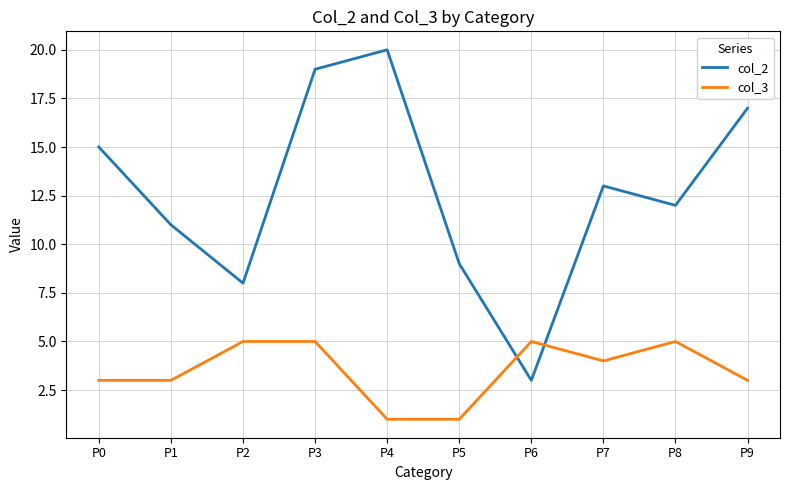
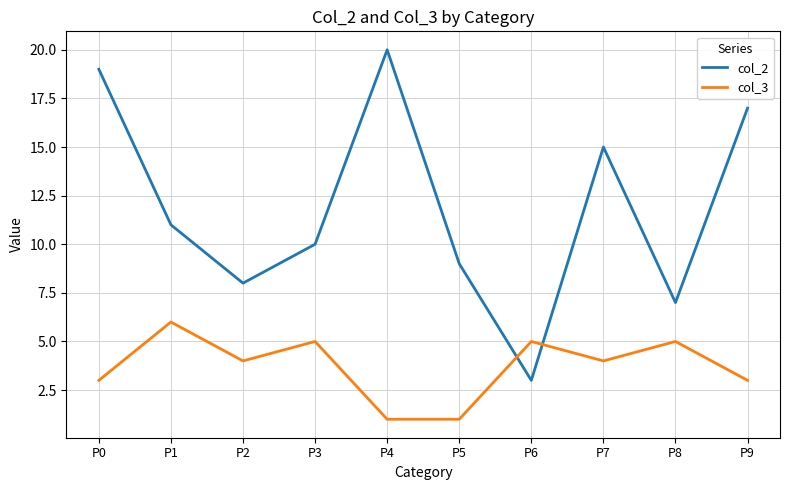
  {
    "col_2": {
-     "P0": 15,
+     "P0": 19,
      "P1": 11,
      "P2": 8,
-     "P3": 19,
+     "P3": 10,
      "P4": 20,
      "P5": 9,
      "P6": 3,
-     "P7": 13,
-     "P8": 12,
+     "P7": 15,
+     "P8": 7,
      "P9": 17
    },
    "col_3": {
      "P0": 3,
-     "P1": 3,
-     "P2": 5,
+     "P1": 6,
+     "P2": 4,
      "P3": 5,
      "P4": 1,
      "P5": 1,
      "P6": 5,
      "P7": 4,
      "P8": 5,
      "P9": 3
    }
  }
